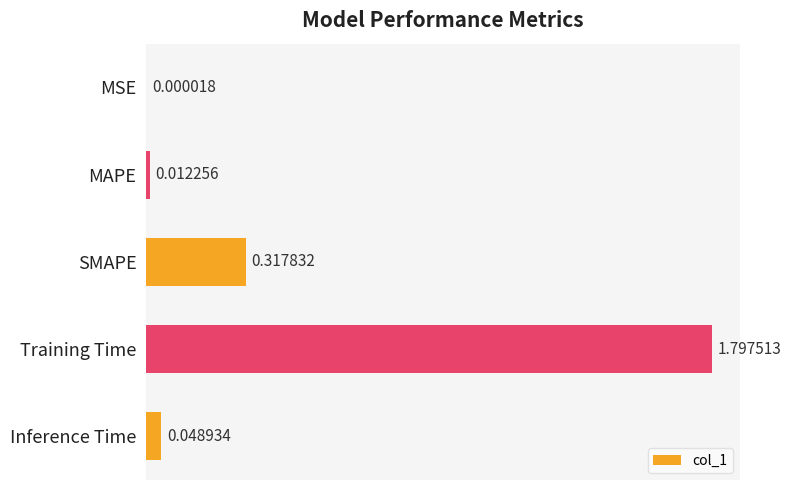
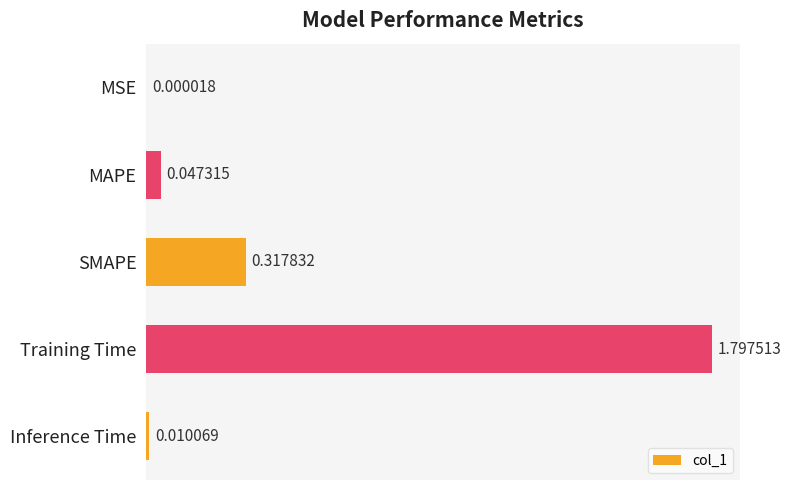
  {
    "MSE": 0.000018,
-   "MAPE": 0.012256,
+   "MAPE": 0.047315,
    "SMAPE": 0.317832,
    "Training Time": 1.797513,
-   "Inference Time": 0.048934
+   "Inference Time": 0.010069
  }
